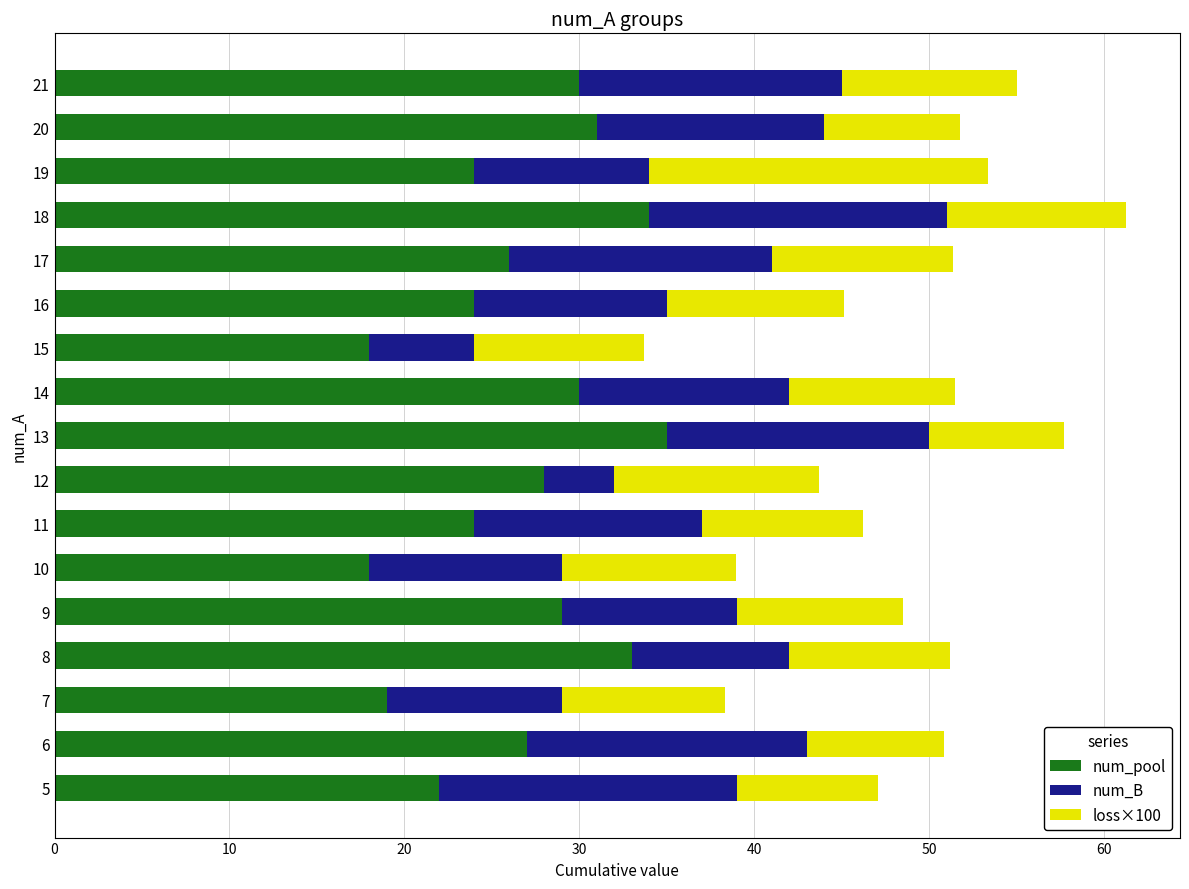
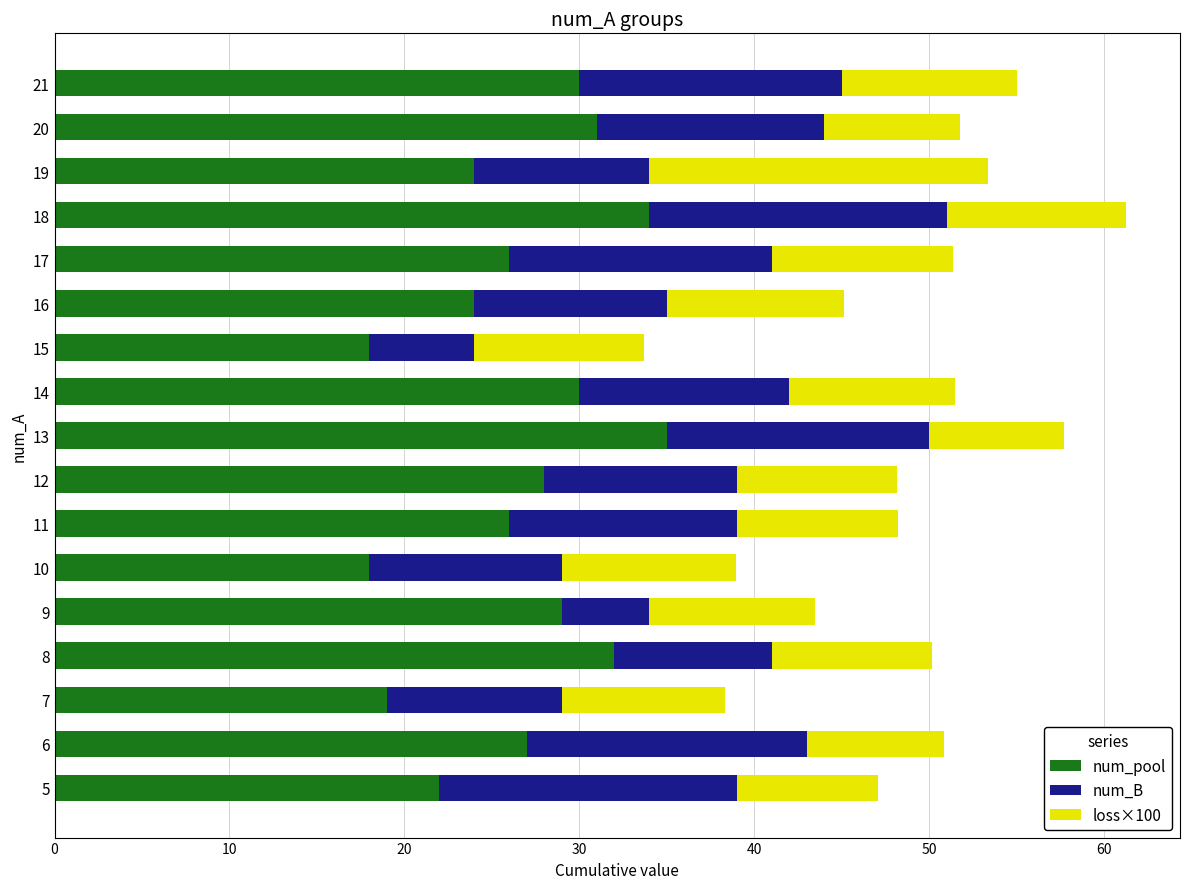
  {
    "num_pool": {
      "21": 30,
      "20": 31,
      "19": 24,
      "18": 34,
      "17": 26,
      "16": 24,
      "15": 18,
      "14": 30,
      "13": 35,
      "12": 28,
-     "11": 24,
+     "11": 26,
      "10": 18,
      "9": 29,
-     "8": 33,
+     "8": 32,
      "7": 19,
      "6": 27,
      "5": 22
    },
    "num_B": {
      "21": 15,
      "20": 13,
      "19": 10,
      "18": 17,
      "17": 15,
      "16": 11,
      "15": 6,
      "14": 12,
      "13": 15,
-     "12": 4,
+     "12": 11,
      "11": 13,
      "10": 11,
-     "9": 10,
+     "9": 5,
      "8": 9,
      "7": 10,
      "6": 16,
      "5": 17
    },
    "loss×100": {
      "21": 10.0,
      "20": 7.8,
      "19": 19.4,
      "18": 10.3,
      "17": 10.4,
      "16": 10.1,
      "15": 9.7,
      "14": 9.5,
      "13": 7.7,
-     "12": 11.7,
+     "12": 9.2,
      "11": 9.2,
      "10": 10.0,
      "9": 9.5,
      "8": 9.2,
      "7": 9.3,
      "6": 7.8,
      "5": 8.0
    }
  }
